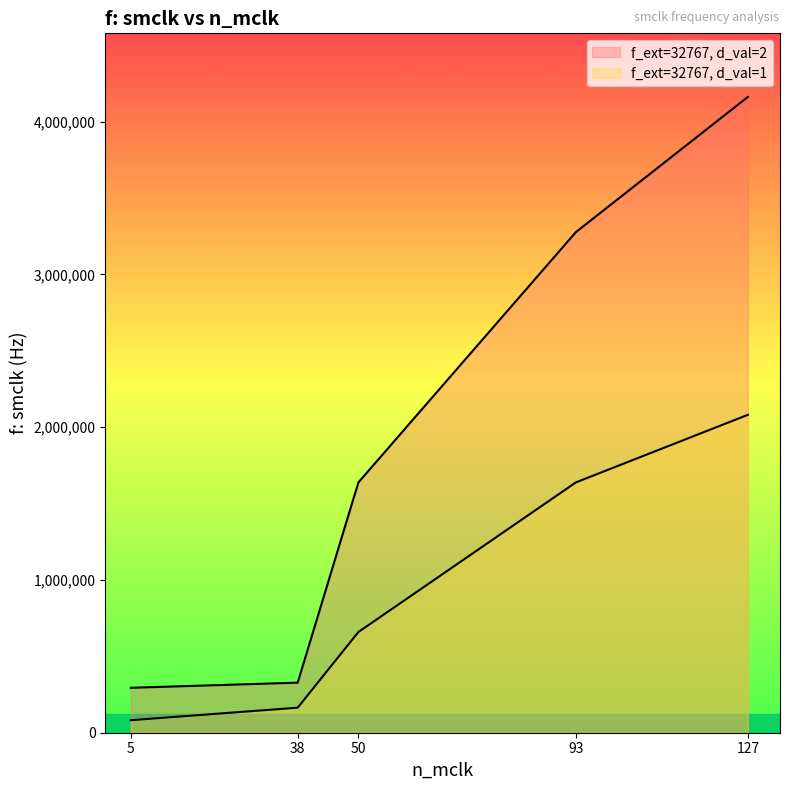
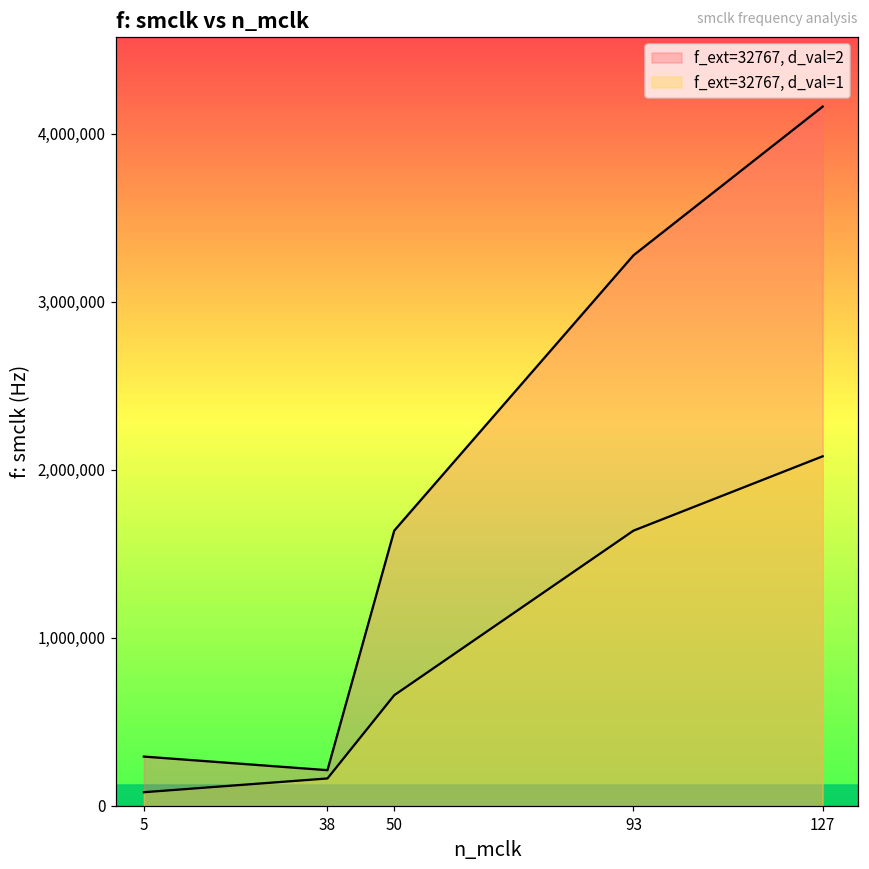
  {
    "f_ext=32767, d_val=2": {
      "5": "290,000",
-     "38": "330,000",
+     "38": "210,000",
      "50": "1,640,000",
      "93": "3,280,000",
      "127": "4,160,000"
    },
    "f_ext=32767, d_val=1": {
      "38": "160,000",
      "50": "660,000",
      "93": "1,640,000",
      "127": "2,080,000"
    }
  }
